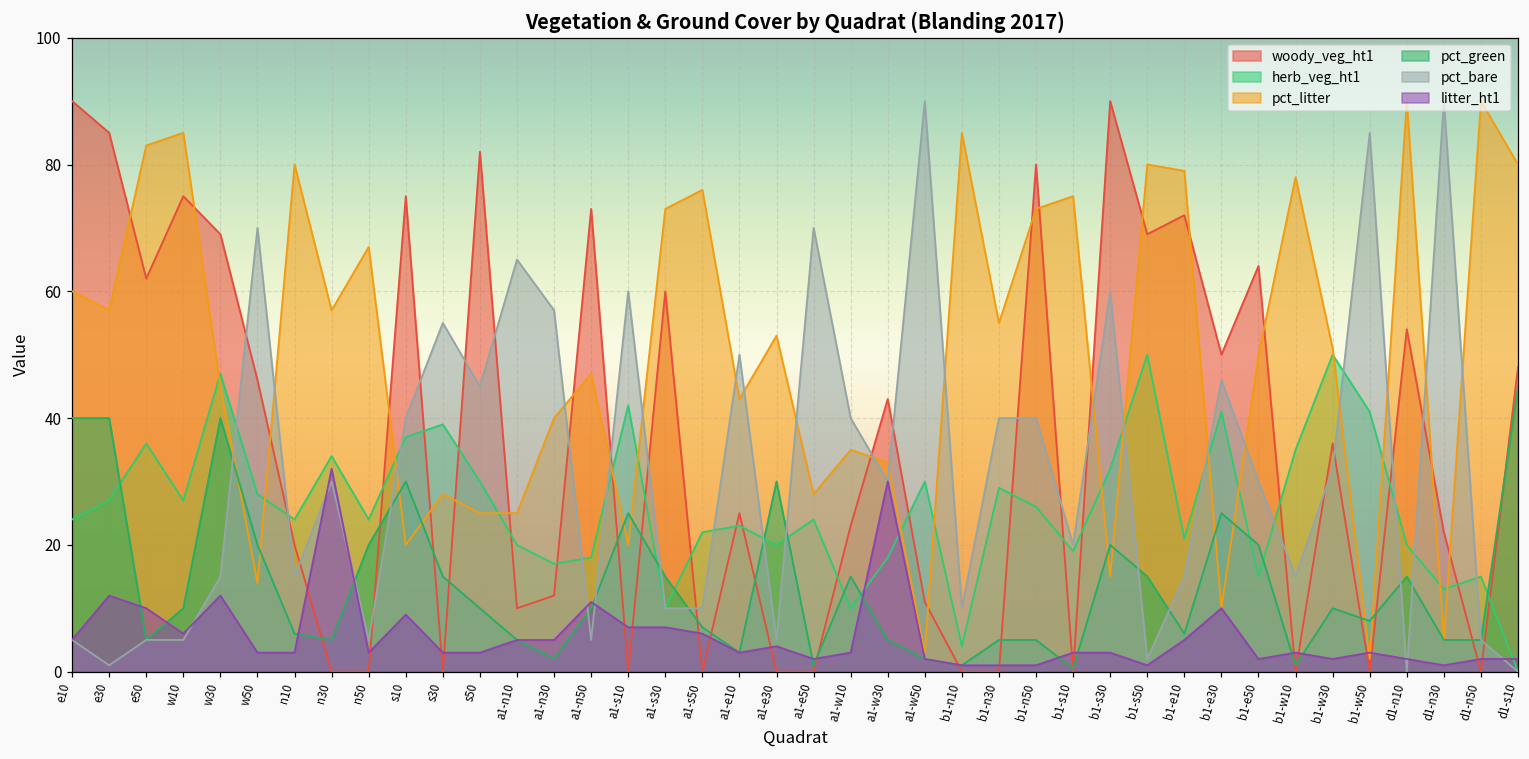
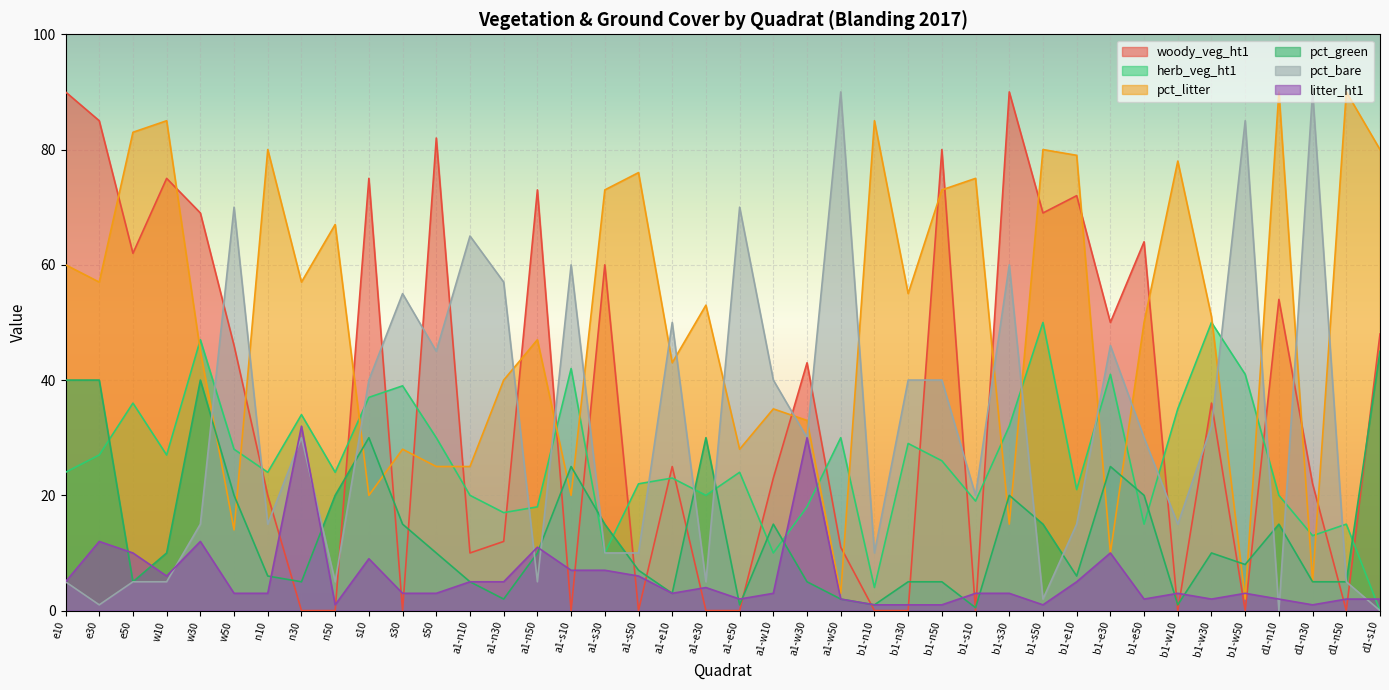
  {
    "woody_veg_ht1": {
      "e10": 90,
      "e30": 85,
      "e50": 62,
      "w10": 75,
      "w30": 69,
      "w50": 46,
      "n10": 20,
      "n30": 0,
      "n50": 0,
      "s10": 75,
      "s30": 0,
      "s50": 82,
      "a1-n10": 10,
      "a1-n30": 12,
      "a1-n50": 73,
      "a1-s10": 0,
      "a1-s30": 60,
      "a1-s50": 0,
      "a1-e10": 25,
      "a1-e30": 0,
      "a1-e50": 0,
      "a1-w10": 23,
      "a1-w30": 43,
      "a1-w50": 11,
      "b1-n10": 0,
      "b1-n30": 0,
      "b1-n50": 80,
      "b1-s10": 0,
      "b1-s30": 90,
      "b1-s50": 69,
      "b1-e10": 72,
      "b1-e30": 50,
      "b1-e50": 64,
      "b1-w10": 0,
      "b1-w30": 36,
      "b1-w50": 0,
      "d1-n10": 54,
      "d1-n30": 22,
      "d1-n50": 0,
      "d1-s10": 48
    },
    "pct_litter": {
      "e10": 60,
      "e30": 57,
      "e50": 83,
      "w10": 85,
      "w30": 45,
      "w50": 14,
      "n10": 80,
      "n30": 57,
      "n50": 67,
      "s10": 20,
      "s30": 28,
      "s50": 25,
      "a1-n10": 25,
      "a1-n30": 40,
      "a1-n50": 47,
      "a1-s10": 20,
      "a1-s30": 73,
      "a1-s50": 76,
      "a1-e10": 43,
      "a1-e30": 53,
      "a1-e50": 28,
      "a1-w10": 35,
      "a1-w30": 33,
      "a1-w50": 3,
      "b1-n10": 85,
      "b1-n30": 55,
      "b1-n50": 73,
      "b1-s10": 75,
      "b1-s30": 15,
      "b1-s50": 80,
      "b1-e10": 79,
      "b1-e50": 50,
      "b1-w10": 78,
      "b1-w30": 51,
      "b1-w50": 2,
      "d1-s10": 80
    },
    "pct_bare": {
      "e30": 1,
      "w10": 5,
      "w30": 15,
      "w50": 70,
      "n10": 15,
      "n30": 30,
      "n50": 5,
      "s10": 40,
      "s30": 55,
      "s50": 45,
      "a1-n10": 65,
      "a1-n30": 57,
      "a1-n50": 5,
      "a1-s10": 60,
      "a1-s50": 10,
      "a1-e10": 50,
      "a1-e30": 5,
      "a1-e50": 70,
      "a1-w10": 40,
      "a1-w50": 90,
      "b1-n10": 10,
      "b1-n30": 40,
      "b1-n50": 40,
      "b1-s10": 20,
      "b1-s30": 60,
      "b1-s50": 2,
      "b1-e10": 15,
      "b1-e30": 46,
      "b1-e50": 30,
      "b1-w10": 15,
      "b1-w30": 32,
      "b1-w50": 85,
      "d1-n10": 0
    },
    "litter_ht1": {
      "e30": 12,
      "e50": 10,
      "w10": 6,
      "w30": 12,
      "w50": 3,
      "n10": 3,
      "n30": 32,
-     "n50": 3,
+     "n50": 1,
      "s10": 9,
      "s30": 3,
      "s50": 3,
      "a1-n30": 5,
      "a1-n50": 11,
      "a1-s10": 7,
      "a1-s30": 7,
      "a1-s50": 6,
      "a1-e30": 4,
      "a1-e50": 2,
      "a1-w10": 3,
      "b1-n30": 1,
      "b1-n50": 1,
      "b1-s10": 3,
      "b1-s30": 3,
      "b1-s50": 1,
      "b1-e10": 5,
      "b1-e50": 2,
      "b1-w10": 3,
      "b1-w30": 2,
      "b1-w50": 3,
      "d1-n10": 2,
      "d1-n30": 1,
      "d1-n50": 2,
      "d1-s10": 2
    }
  }
